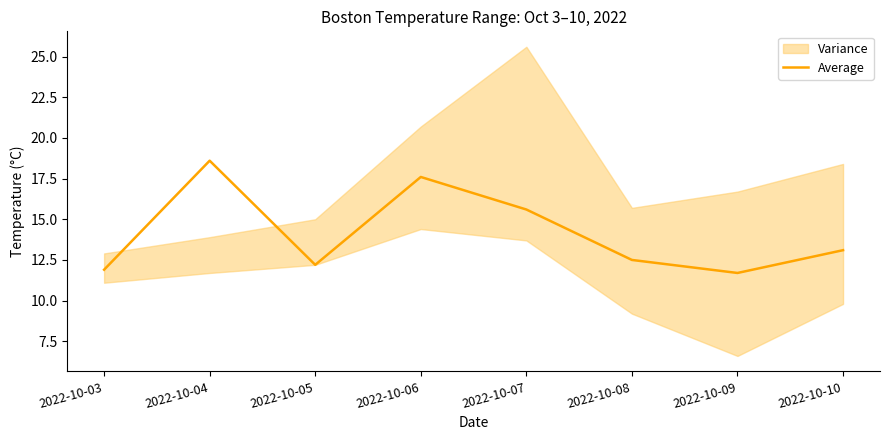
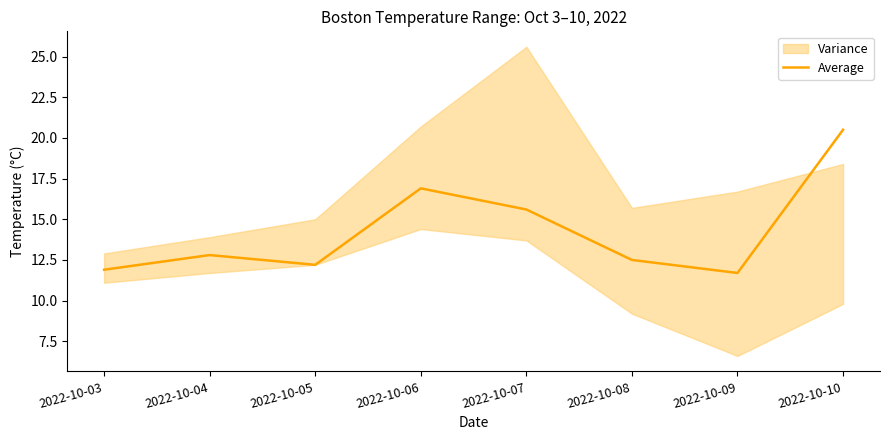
  {
    "Average": {
      "2022-10-03": 11.9,
-     "2022-10-04": 18.6,
+     "2022-10-04": 12.8,
      "2022-10-05": 12.2,
-     "2022-10-06": 17.6,
+     "2022-10-06": 16.9,
      "2022-10-07": 15.6,
      "2022-10-08": 12.5,
      "2022-10-09": 11.7,
-     "2022-10-10": 13.1
+     "2022-10-10": 20.5
    }
  }
